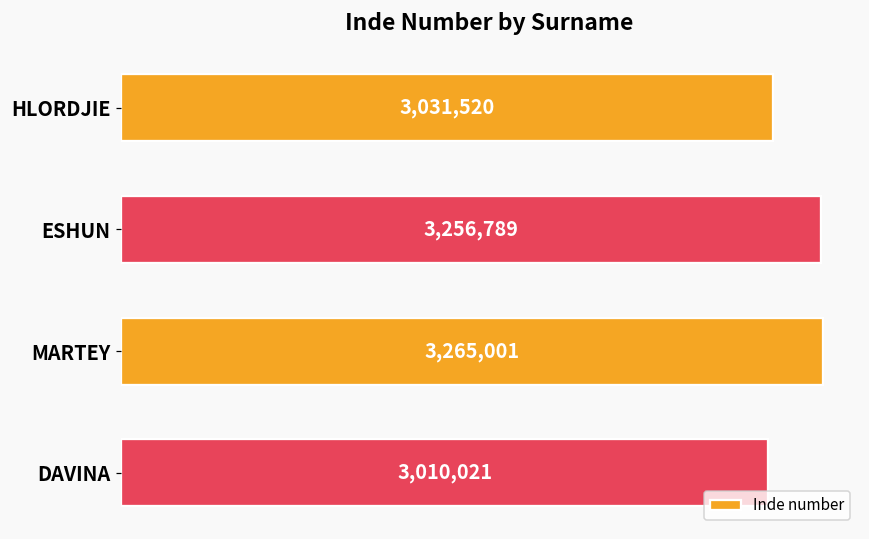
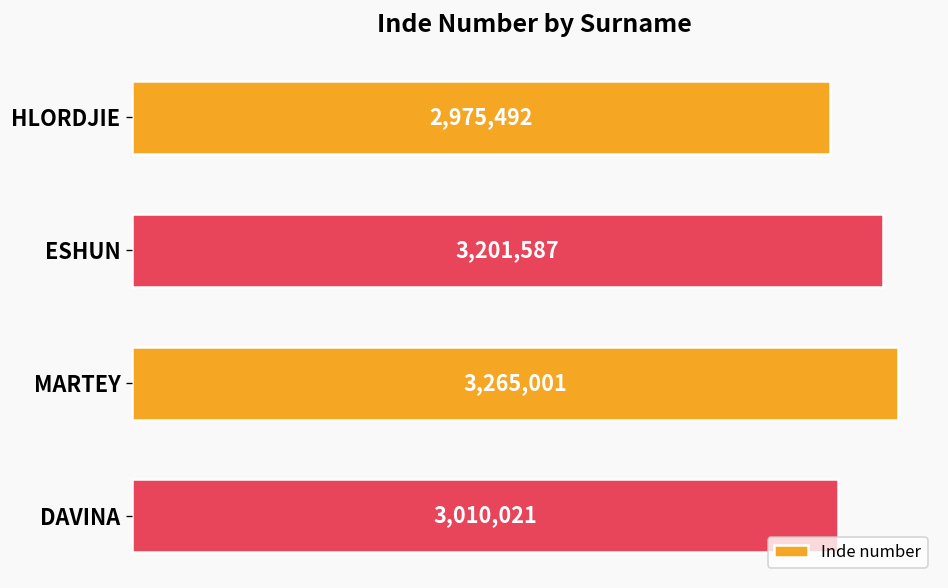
  {
-   "HLORDJIE": "3,031,520",
-   "ESHUN": "3,256,789",
+   "HLORDJIE": "2,975,492",
+   "ESHUN": "3,201,587",
    "MARTEY": "3,265,001",
    "DAVINA": "3,010,021"
  }
